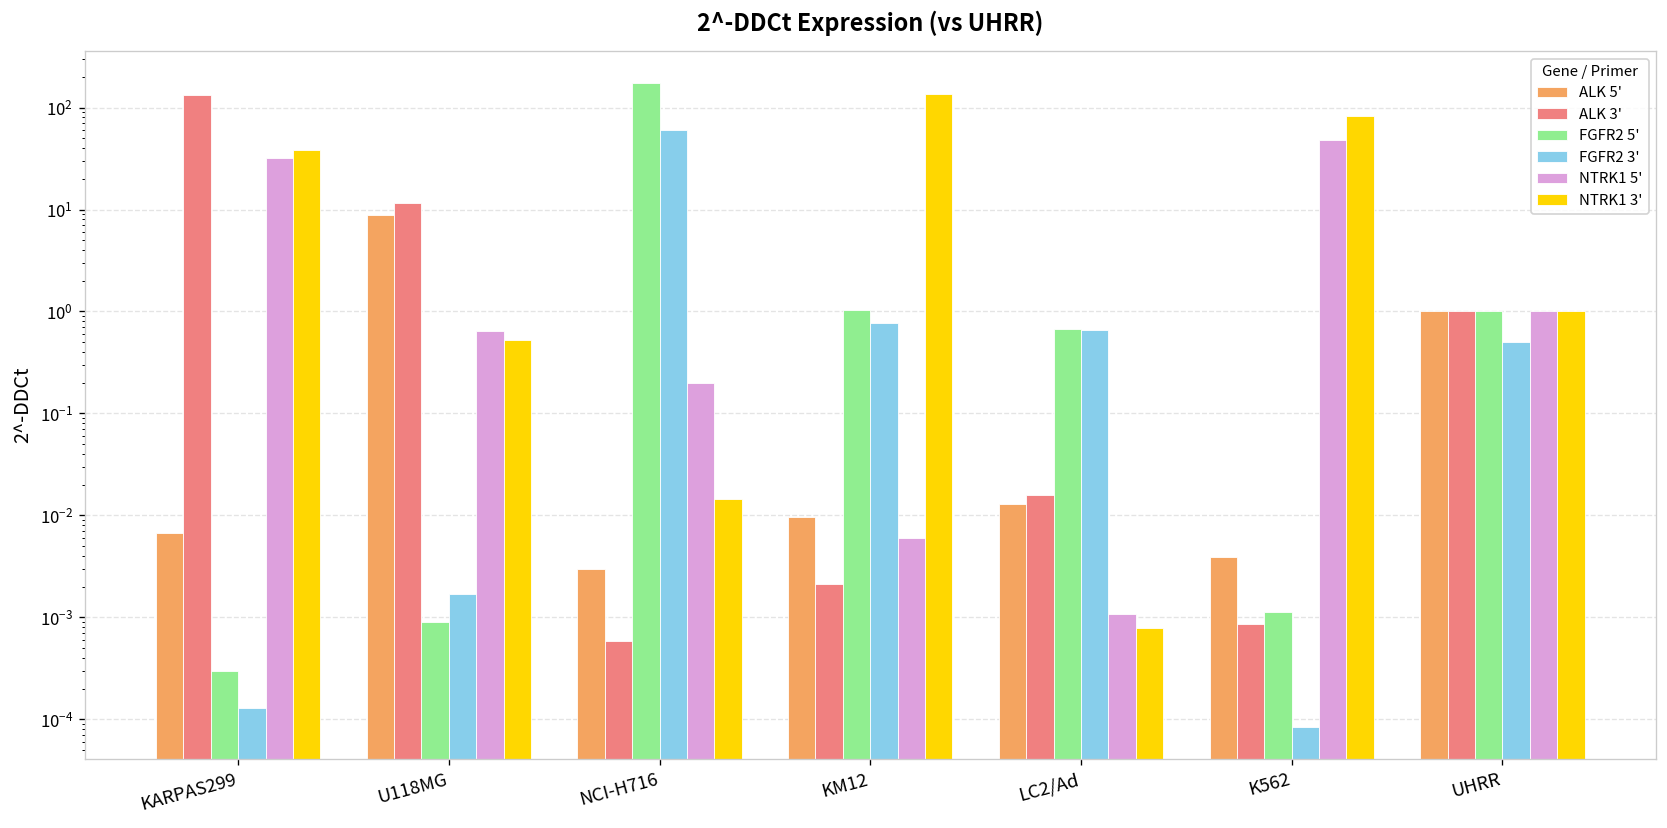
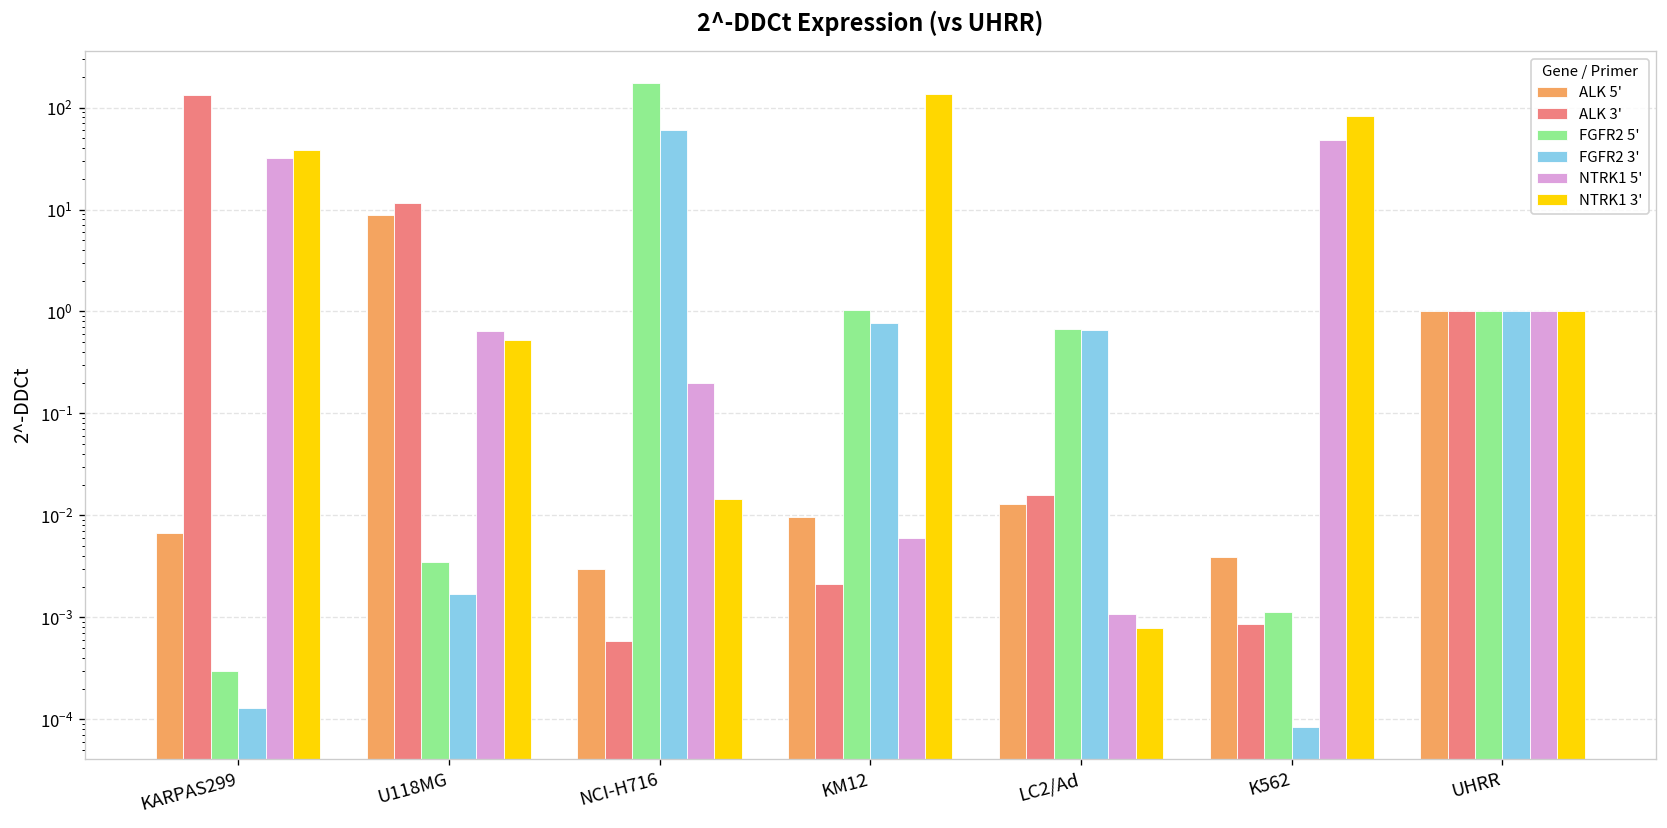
  {
    "FGFR2 5'": {
      "KARPAS299": 0.0003,
-     "U118MG": 0.0009,
+     "U118MG": 0.0035,
      "NCI-H716": 170,
      "KM12": 1.0,
      "LC2/Ad": 0.7,
      "K562": 0.0011,
      "UHRR": 1.0
    },
    "FGFR2 3'": {
      "KARPAS299": 0.00013,
      "U118MG": 0.0017,
      "NCI-H716": 60,
      "KM12": 0.8,
      "LC2/Ad": 0.7,
      "K562": 0.00008,
-     "UHRR": 0.5
+     "UHRR": 1.0
    },
    "NTRK1 5'": {
      "KARPAS299": 32,
      "U118MG": 0.6,
      "NCI-H716": 0.20,
      "KM12": 0.006,
      "LC2/Ad": 0.0011,
      "K562": 50,
      "UHRR": 1.0
    },
    "NTRK1 3'": {
      "KARPAS299": 40,
      "U118MG": 0.5,
      "NCI-H716": 0.014,
      "KM12": 140,
      "LC2/Ad": 0.0008,
      "K562": 80,
      "UHRR": 1.0
    }
  }
